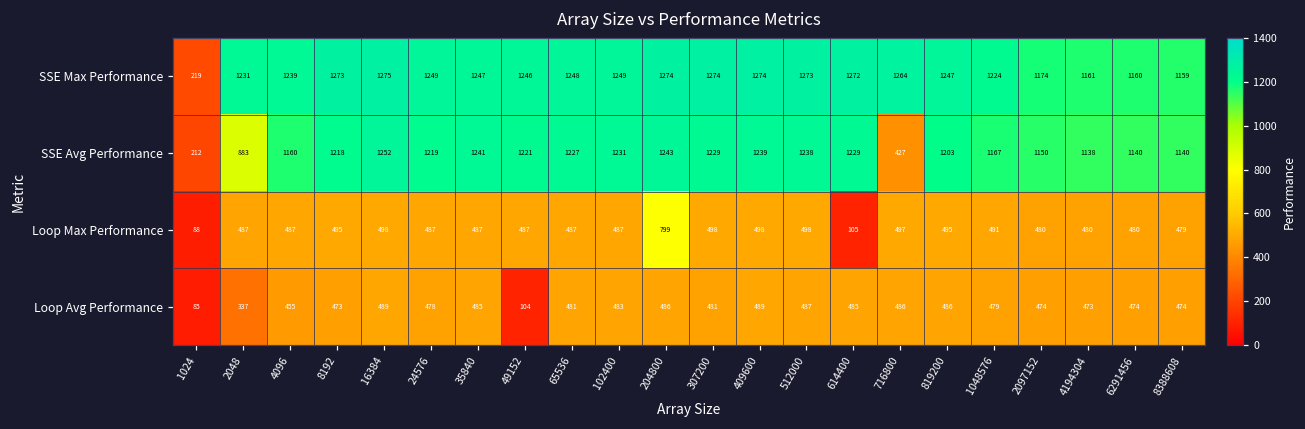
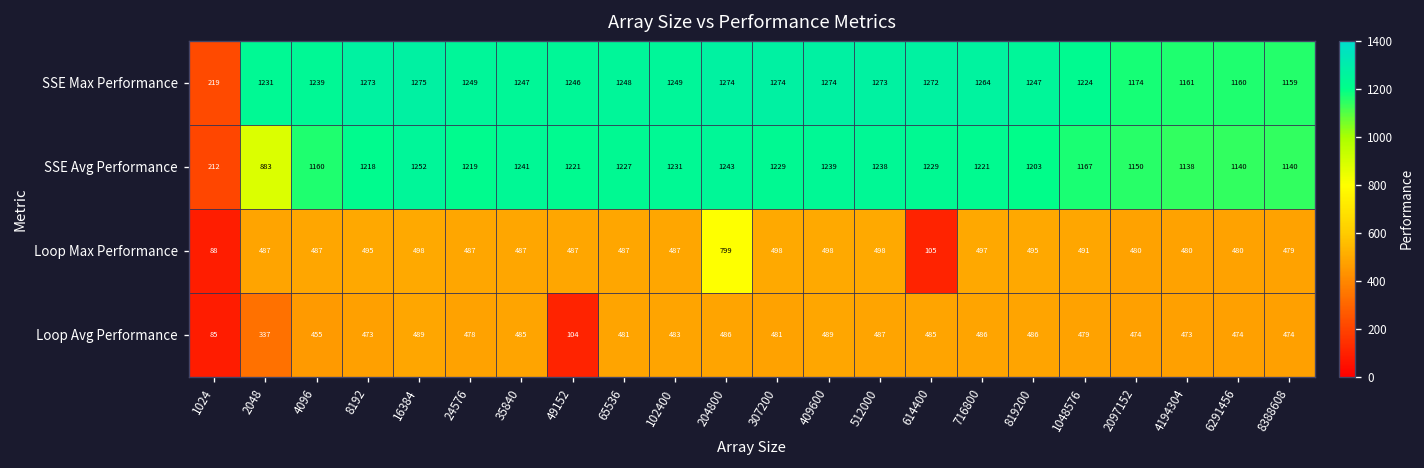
  {
    "SSE Max Performance": {
      "1024": 219,
      "2048": 1231,
      "4096": 1239,
      "8192": 1273,
      "16384": 1275,
      "24576": 1249,
      "35840": 1247,
      "49152": 1246,
      "65536": 1248,
      "102400": 1249,
      "204800": 1274,
      "307200": 1274,
      "409600": 1274,
      "512000": 1273,
      "614400": 1272,
      "716800": 1264,
      "819200": 1247,
      "1048576": 1224,
      "2097152": 1174,
      "4194304": 1161,
      "6291456": 1160,
      "8388608": 1159
    },
    "SSE Avg Performance": {
      "1024": 212,
      "2048": 883,
      "4096": 1160,
      "8192": 1218,
      "16384": 1252,
      "24576": 1219,
      "35840": 1241,
      "49152": 1221,
      "65536": 1227,
      "102400": 1231,
      "204800": 1243,
      "307200": 1229,
      "409600": 1239,
      "512000": 1238,
      "614400": 1229,
-     "716800": 427,
+     "716800": 1221,
      "819200": 1203,
      "1048576": 1167,
      "2097152": 1150,
      "4194304": 1138,
      "6291456": 1140,
      "8388608": 1140
    },
    "Loop Max Performance": {
      "1024": 88,
      "2048": 487,
      "4096": 487,
      "8192": 495,
      "16384": 498,
      "24576": 487,
      "35840": 487,
      "49152": 487,
      "65536": 487,
      "102400": 487,
      "204800": 799,
      "307200": 498,
      "409600": 498,
      "512000": 498,
      "614400": 105,
      "716800": 497,
      "819200": 495,
      "1048576": 491,
      "2097152": 480,
      "4194304": 480,
      "6291456": 480,
      "8388608": 479
    },
    "Loop Avg Performance": {
      "1024": 85,
      "2048": 337,
      "4096": 455,
      "8192": 473,
      "16384": 489,
      "24576": 478,
      "35840": 485,
      "49152": 104,
      "65536": 481,
      "102400": 483,
      "204800": 486,
      "307200": 481,
      "409600": 489,
      "512000": 487,
      "614400": 485,
      "716800": 486,
      "819200": 486,
      "1048576": 479,
      "2097152": 474,
      "4194304": 473,
      "6291456": 474,
      "8388608": 474
    }
  }
